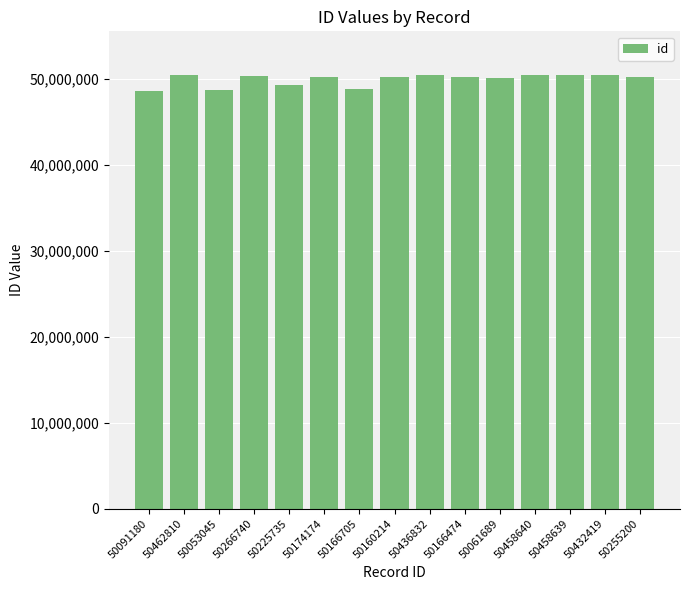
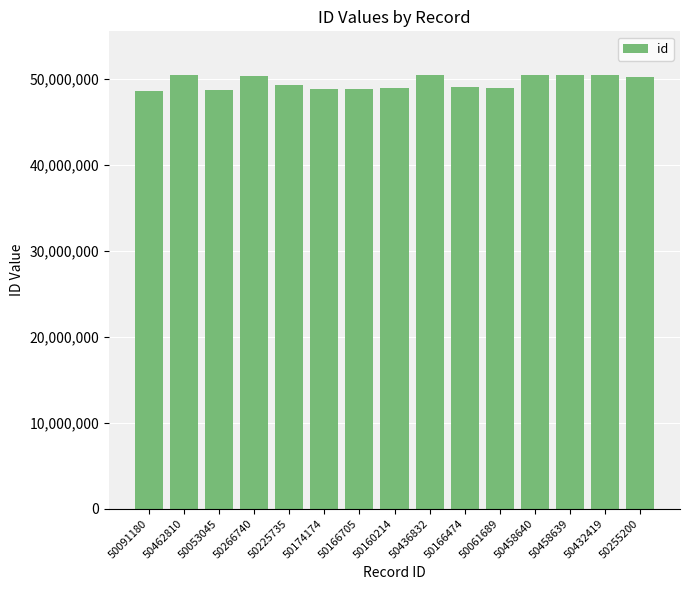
  {
    "50091180": "49,000,000",
    "50462810": "50,000,000",
    "50053045": "49,000,000",
    "50266740": "50,000,000",
    "50225735": "49,000,000",
-   "50174174": "50,000,000",
+   "50174174": "49,000,000",
    "50166705": "49,000,000",
-   "50160214": "50,000,000",
+   "50160214": "49,000,000",
    "50436832": "50,000,000",
-   "50166474": "50,000,000",
-   "50061689": "50,000,000",
+   "50166474": "49,000,000",
+   "50061689": "49,000,000",
    "50458640": "50,000,000",
    "50458639": "50,000,000",
    "50432419": "50,000,000",
    "50255200": "50,000,000"
  }
